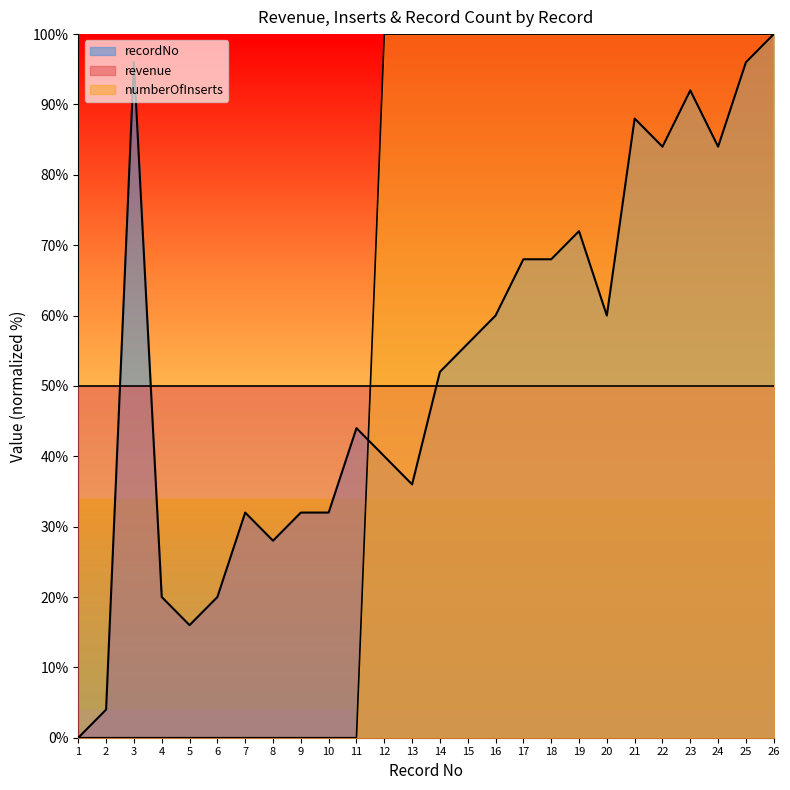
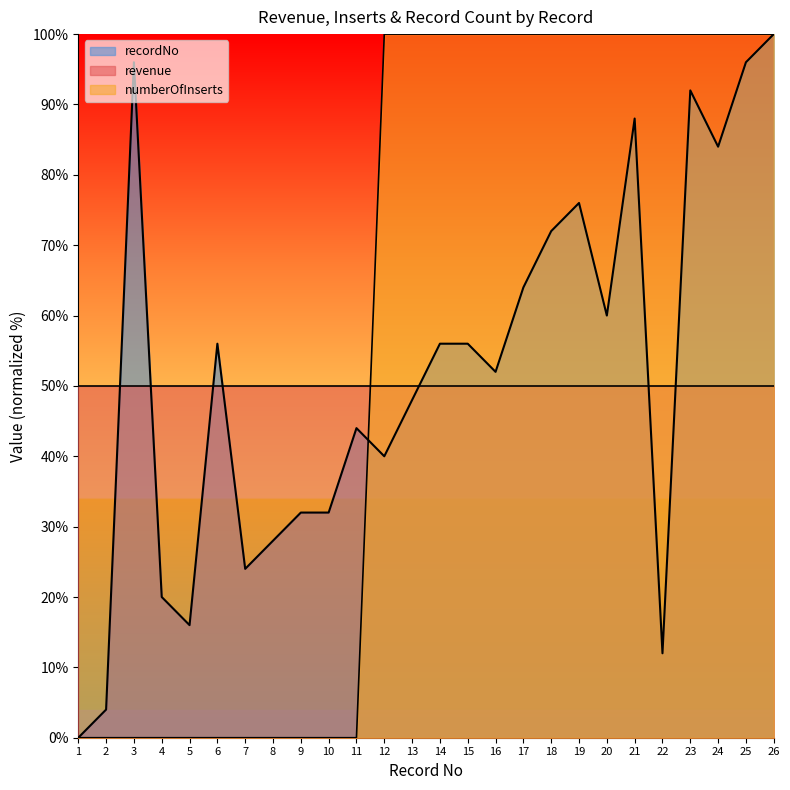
  {
    "recordNo": {
      "4": "20%",
      "5": "16%",
-     "6": "20%",
-     "7": "32%",
+     "6": "56%",
+     "7": "24%",
      "8": "28%",
      "9": "32%",
      "10": "32%",
      "11": "44%",
      "12": "40%",
-     "13": "36%",
-     "14": "52%",
+     "13": "48%",
+     "14": "56%",
      "15": "56%",
-     "16": "60%",
-     "17": "68%",
-     "18": "68%",
-     "19": "72%",
+     "16": "52%",
+     "17": "64%",
+     "18": "72%",
+     "19": "76%",
      "20": "60%",
      "21": "88%",
-     "22": "84%",
+     "22": "12%",
      "23": "92%",
      "24": "84%",
      "25": "96%"
    },
    "revenue": {
      "1": "50%",
      "2": "50%",
      "3": "50%",
      "4": "50%",
      "5": "50%",
      "6": "50%",
      "7": "50%",
      "8": "50%",
      "9": "50%",
      "10": "50%",
      "11": "50%",
      "12": "50%",
      "13": "50%",
      "14": "50%",
      "15": "50%",
      "16": "50%",
      "17": "50%",
      "18": "50%",
      "19": "50%",
      "20": "50%",
      "21": "50%",
      "22": "50%",
      "23": "50%",
      "24": "50%",
      "25": "50%",
      "26": "50%"
    },
    "numberOfInserts": {
      "12": "100%",
      "13": "100%",
      "14": "100%",
      "15": "100%",
      "16": "100%",
      "17": "100%",
      "18": "100%",
      "19": "100%",
      "20": "100%",
      "21": "100%",
      "22": "100%",
      "23": "100%",
      "24": "100%",
      "25": "100%"
    }
  }
